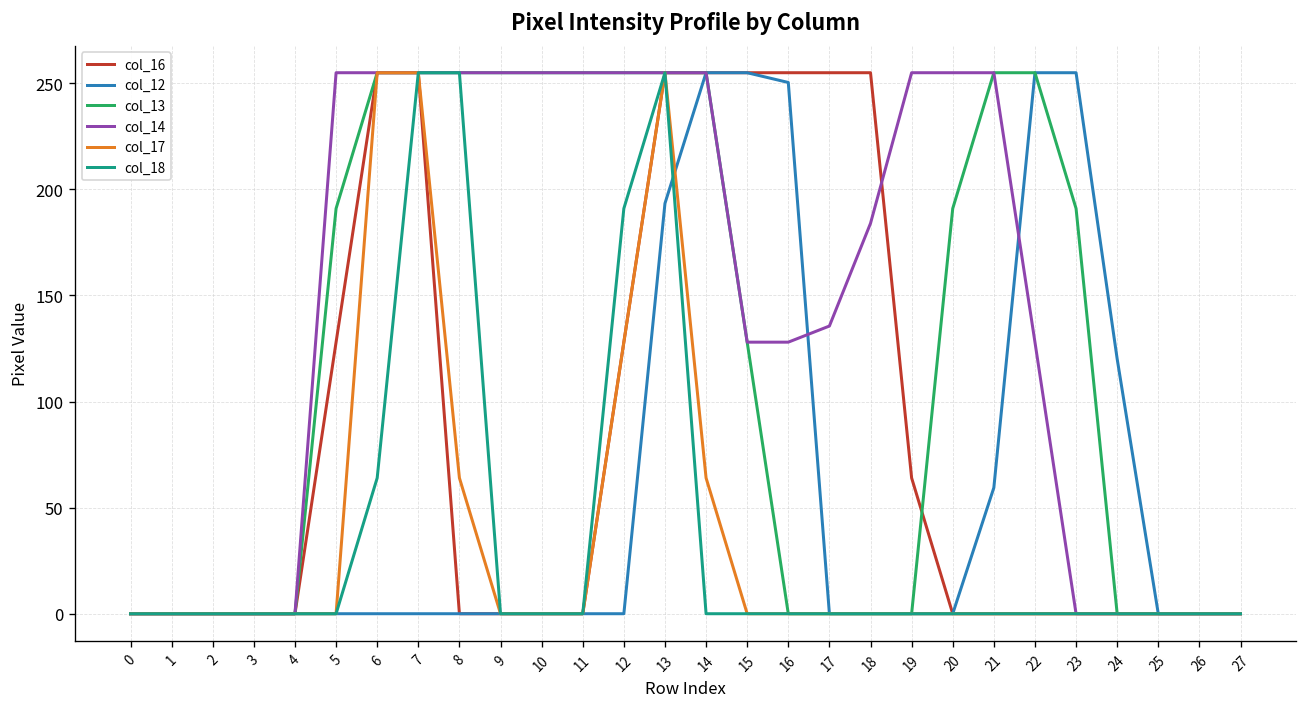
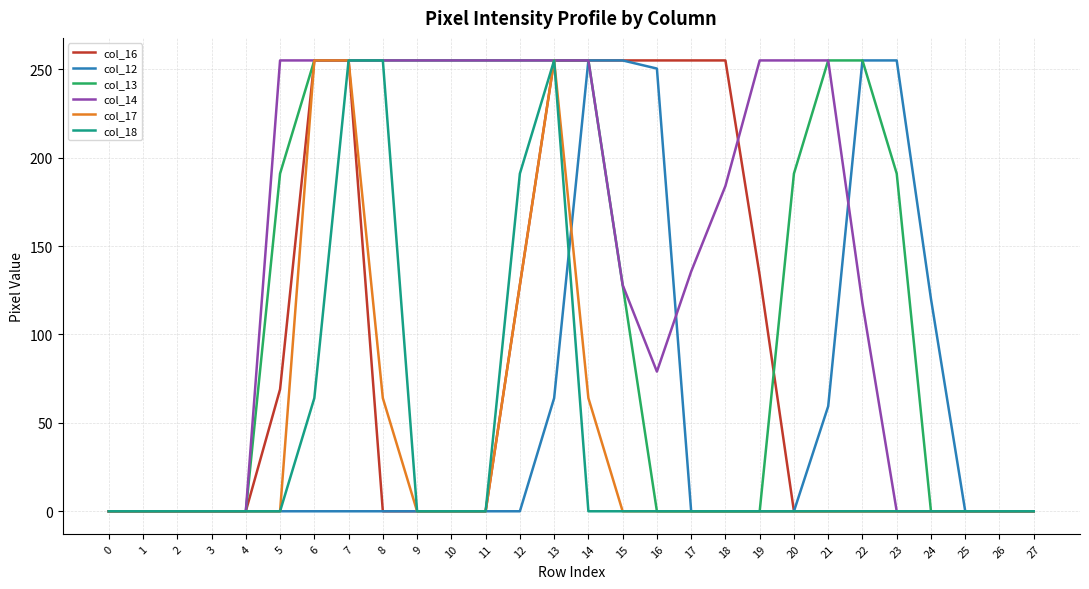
  {
    "col_16": {
-     "5": 128,
+     "5": 69,
      "16": 255,
      "17": 255,
      "18": 255,
-     "19": 64
+     "19": 133
    },
    "col_12": {
      "6": 0,
      "7": 0,
      "12": 0,
-     "13": 193,
+     "13": 64,
      "16": 250,
      "21": 59,
      "23": 255,
      "24": 120
    },
    "col_14": {
      "5": 255,
-     "16": 128,
+     "16": 79,
      "17": 136,
      "18": 184,
      "19": 255,
      "20": 255,
-     "22": 128
+     "22": 118
    },
    "col_17": {
      "8": 64,
      "14": 64
    }
  }
